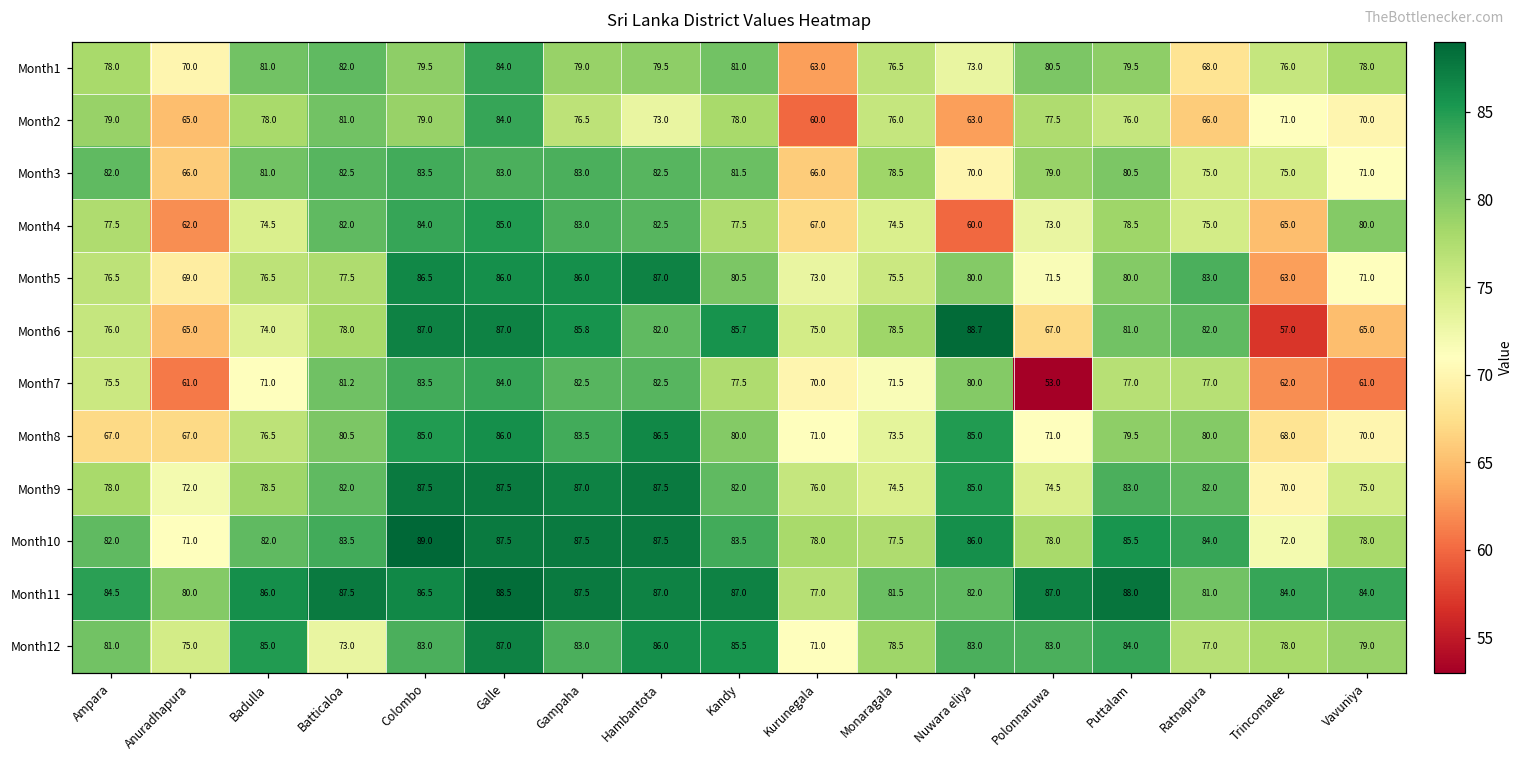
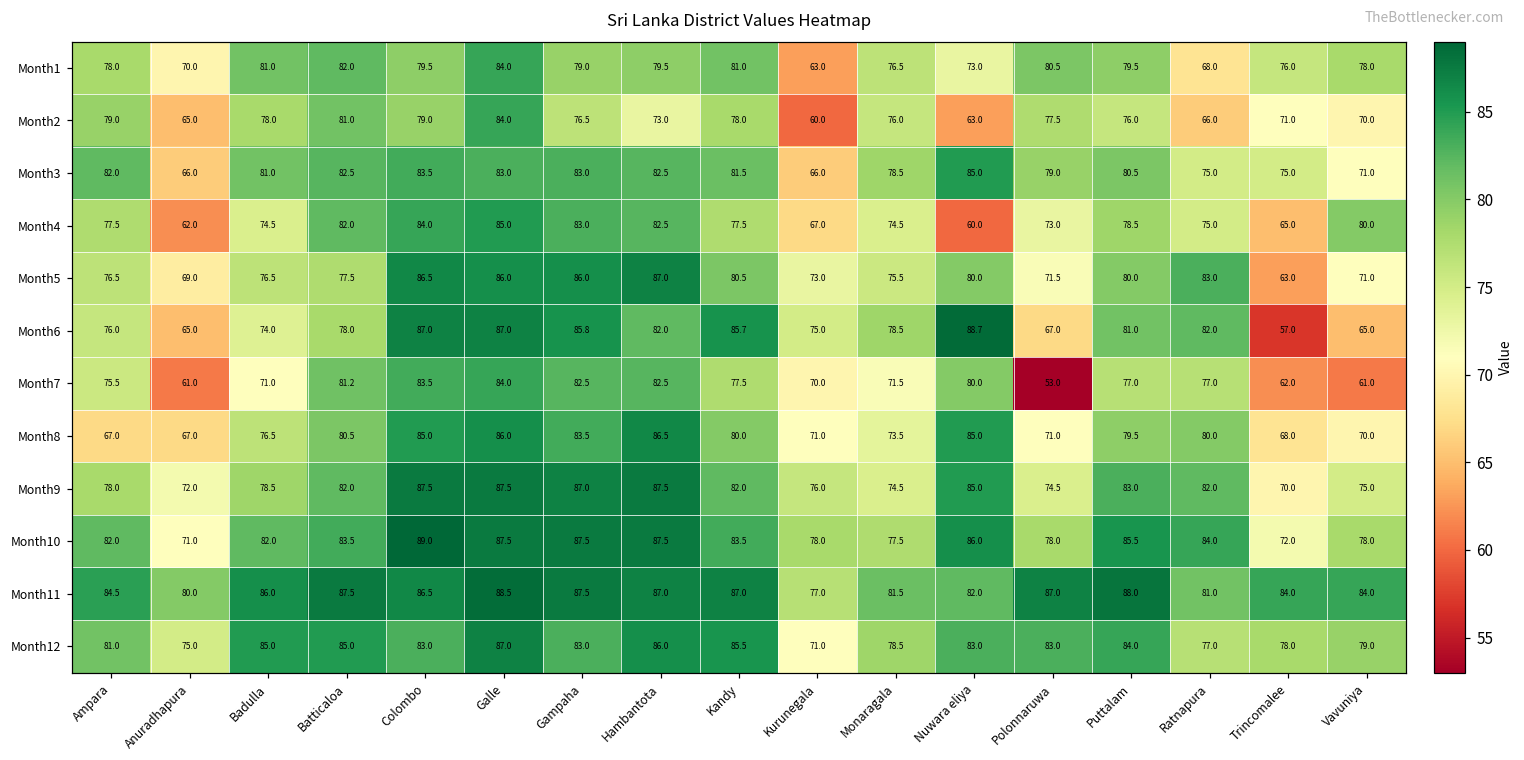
  {
    "Month3": {
      "Ampara": 82.0,
      "Anuradhapura": 66.0,
      "Badulla": 81.0,
      "Batticaloa": 82.5,
      "Colombo": 83.5,
      "Galle": 83.0,
      "Gampaha": 83.0,
      "Hambantota": 82.5,
      "Kandy": 81.5,
      "Kurunegala": 66.0,
      "Monaragala": 78.5,
-     "Nuwara eliya": 70.0,
+     "Nuwara eliya": 85.0,
      "Polonnaruwa": 79.0,
      "Puttalam": 80.5,
      "Ratnapura": 75.0,
      "Trincomalee": 75.0,
      "Vavuniya": 71.0
    },
    "Month12": {
      "Ampara": 81.0,
      "Anuradhapura": 75.0,
      "Badulla": 85.0,
-     "Batticaloa": 73.0,
+     "Batticaloa": 85.0,
      "Colombo": 83.0,
      "Galle": 87.0,
      "Gampaha": 83.0,
      "Hambantota": 86.0,
      "Kandy": 85.5,
      "Kurunegala": 71.0,
      "Monaragala": 78.5,
      "Nuwara eliya": 83.0,
      "Polonnaruwa": 83.0,
      "Puttalam": 84.0,
      "Ratnapura": 77.0,
      "Trincomalee": 78.0,
      "Vavuniya": 79.0
    }
  }
